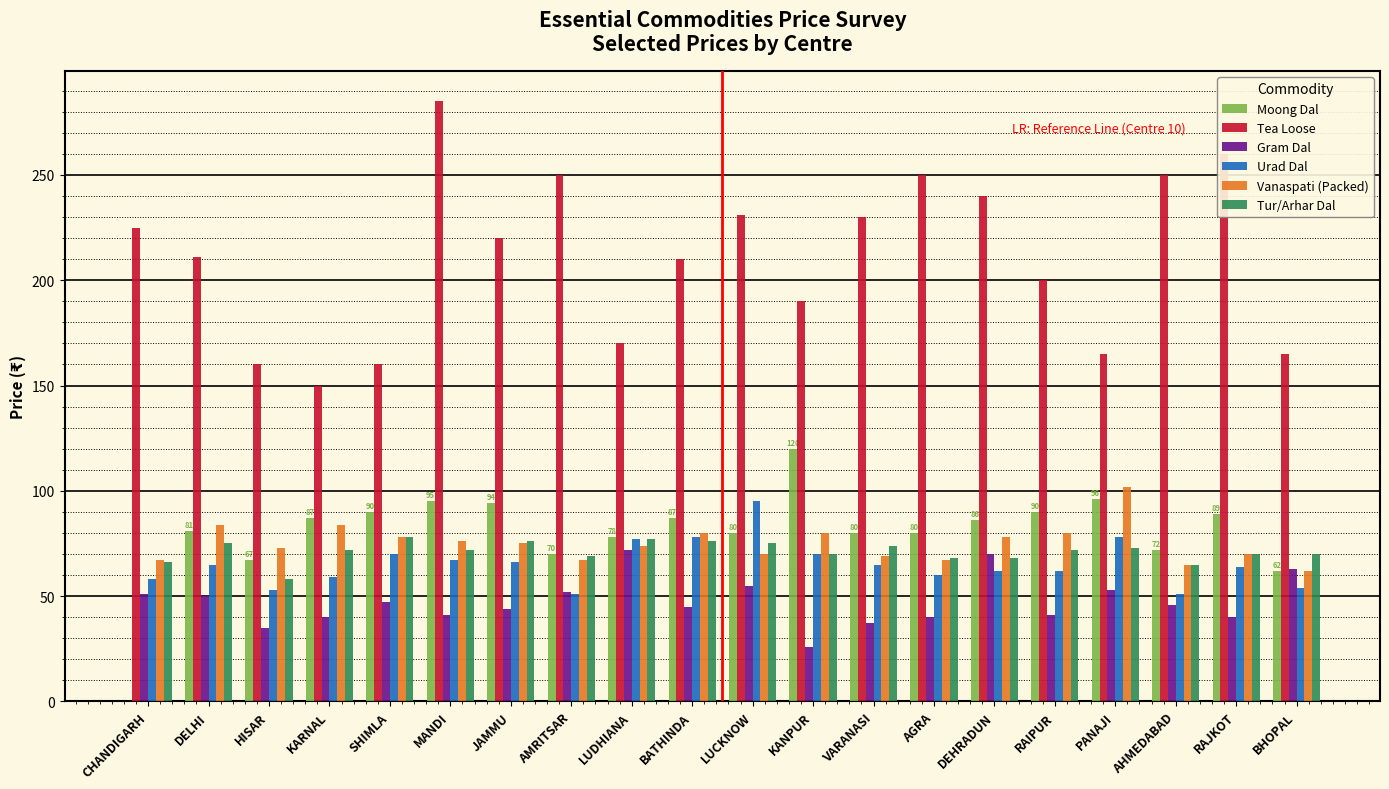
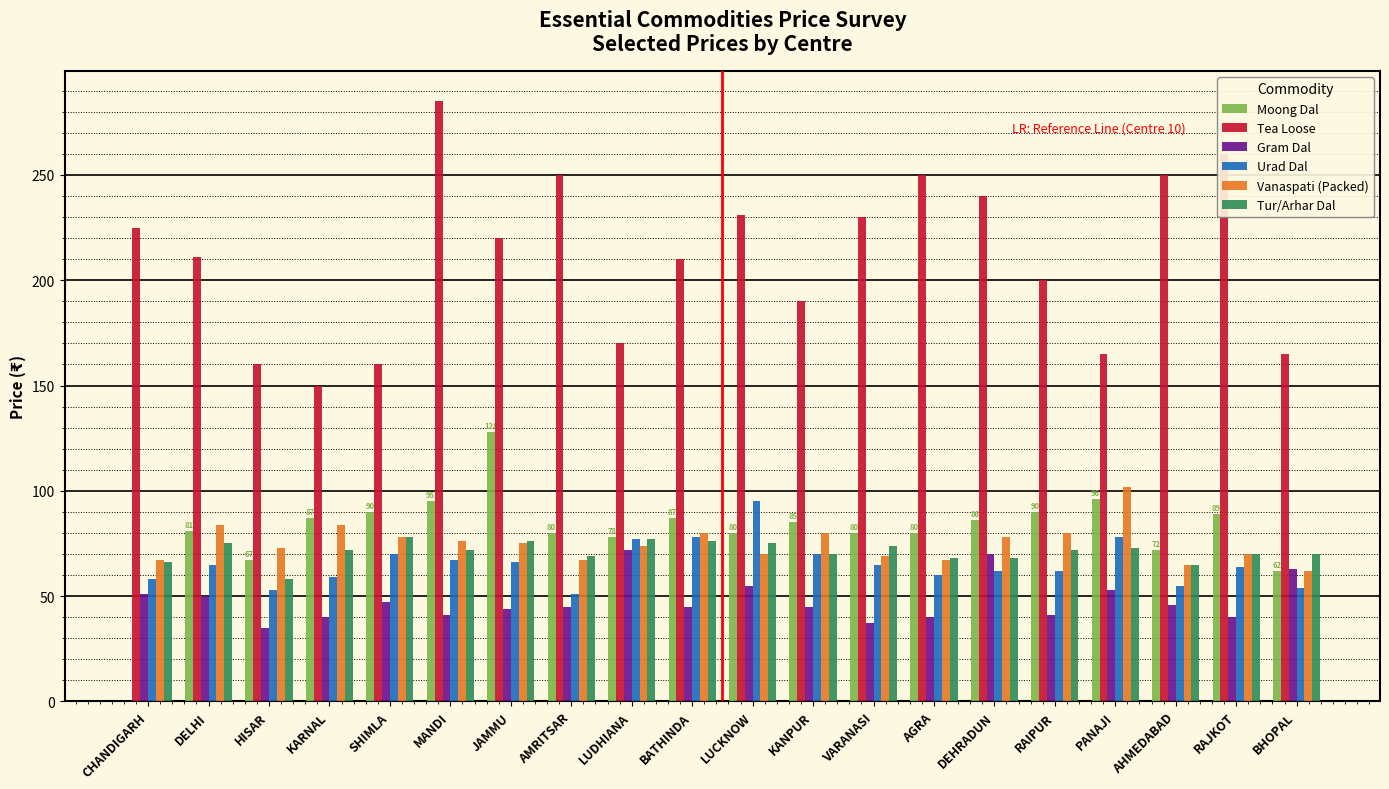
  {
    "Moong Dal": {
      "DELHI": 81,
      "HISAR": 67,
      "KARNAL": 87,
      "SHIMLA": 90,
      "MANDI": 95,
-     "JAMMU": 94,
-     "AMRITSAR": 70,
+     "JAMMU": 128,
+     "AMRITSAR": 80,
      "LUDHIANA": 78,
      "BATHINDA": 87,
      "LUCKNOW": 80,
-     "KANPUR": 120,
+     "KANPUR": 85,
      "VARANASI": 80,
      "AGRA": 80,
      "DEHRADUN": 86,
      "RAIPUR": 90,
      "PANAJI": 96,
      "AHMEDABAD": 72,
      "RAJKOT": 89,
      "BHOPAL": 62
    },
    "Tea Loose": {
      "CHANDIGARH": 225,
      "DELHI": 211,
      "HISAR": 160,
      "KARNAL": 150,
      "SHIMLA": 160,
      "MANDI": 285,
      "JAMMU": 220,
      "AMRITSAR": 250,
      "LUDHIANA": 170,
      "BATHINDA": 210,
      "LUCKNOW": 231,
      "KANPUR": 190,
      "VARANASI": 230,
      "AGRA": 250,
      "DEHRADUN": 240,
      "RAIPUR": 200,
      "PANAJI": 165,
      "AHMEDABAD": 250,
      "BHOPAL": 165
    },
    "Gram Dal": {
      "CHANDIGARH": 51,
      "DELHI": 50,
      "HISAR": 35,
      "KARNAL": 40,
      "SHIMLA": 47,
      "MANDI": 41,
      "JAMMU": 44,
-     "AMRITSAR": 52,
+     "AMRITSAR": 45,
      "LUDHIANA": 72,
      "BATHINDA": 45,
      "LUCKNOW": 55,
-     "KANPUR": 26,
+     "KANPUR": 45,
      "VARANASI": 37,
      "AGRA": 40,
      "DEHRADUN": 70,
      "RAIPUR": 41,
      "PANAJI": 53,
      "AHMEDABAD": 46,
      "RAJKOT": 40,
      "BHOPAL": 63
    },
    "Urad Dal": {
      "CHANDIGARH": 58,
      "DELHI": 65,
      "HISAR": 53,
      "KARNAL": 59,
      "SHIMLA": 70,
      "MANDI": 67,
      "JAMMU": 66,
      "AMRITSAR": 51,
      "LUDHIANA": 77,
      "BATHINDA": 78,
      "LUCKNOW": 95,
      "KANPUR": 70,
      "VARANASI": 65,
      "AGRA": 60,
      "DEHRADUN": 62,
      "RAIPUR": 62,
      "PANAJI": 78,
-     "AHMEDABAD": 51,
+     "AHMEDABAD": 55,
      "RAJKOT": 64,
      "BHOPAL": 54
    },
    "Vanaspati (Packed)": {
      "CHANDIGARH": 67,
      "DELHI": 84,
      "HISAR": 73,
      "KARNAL": 84,
      "SHIMLA": 78,
      "MANDI": 76,
      "JAMMU": 75,
      "AMRITSAR": 67,
      "LUDHIANA": 74,
      "LUCKNOW": 70,
      "VARANASI": 69,
      "AGRA": 67,
      "DEHRADUN": 78,
      "RAIPUR": 80,
      "PANAJI": 102,
      "AHMEDABAD": 65,
      "RAJKOT": 70
    },
    "Tur/Arhar Dal": {
      "CHANDIGARH": 66,
      "DELHI": 75,
      "HISAR": 58,
      "KARNAL": 72,
      "SHIMLA": 78,
      "MANDI": 72,
      "JAMMU": 76,
      "AMRITSAR": 69,
      "LUDHIANA": 77,
      "BATHINDA": 76,
      "LUCKNOW": 75,
      "KANPUR": 70,
      "VARANASI": 74,
      "AGRA": 68,
      "DEHRADUN": 68,
      "RAIPUR": 72,
      "PANAJI": 73,
      "AHMEDABAD": 65,
      "RAJKOT": 70,
      "BHOPAL": 70
    }
  }
